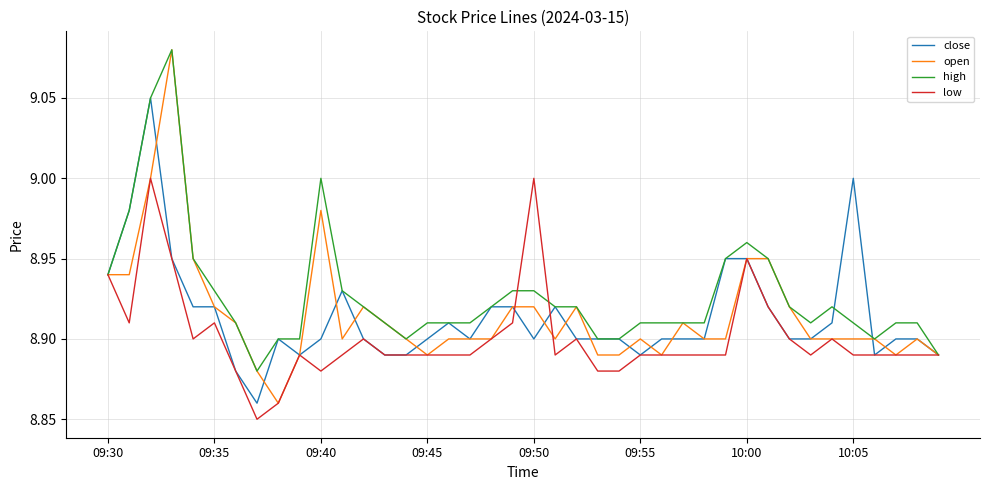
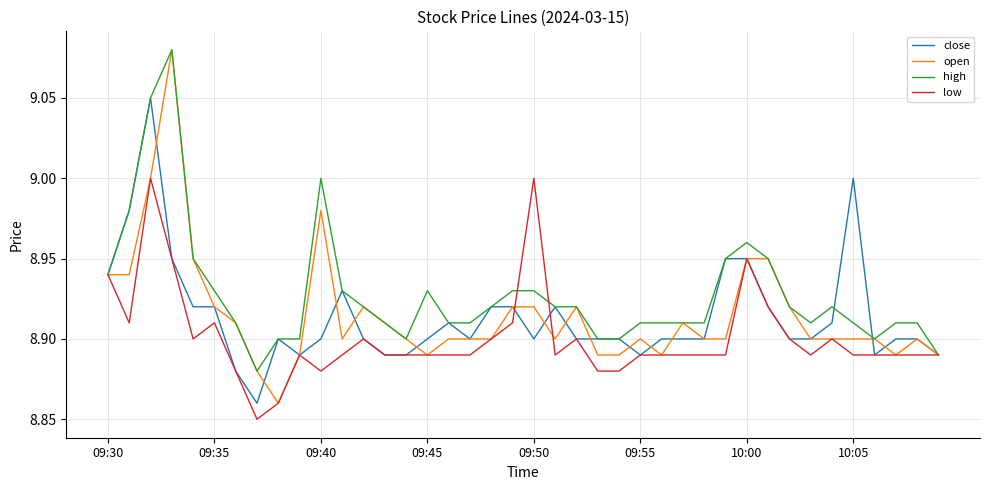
  {
    "close": {
      "09:40": 8.90,
      "09:45": 8.90,
      "09:50": 8.90,
      "10:05": 9.00
    },
    "open": {
      "09:40": 8.98,
      "09:50": 8.92,
      "09:55": 8.90,
      "10:05": 8.90
    },
    "high": {
      "09:35": 8.93,
      "09:40": 9.00,
-     "09:45": 8.91,
+     "09:45": 8.93,
      "09:50": 8.93,
      "09:55": 8.91,
      "10:00": 8.96,
      "10:05": 8.91
    },
    "low": {
      "09:35": 8.91,
      "09:40": 8.88,
      "09:50": 9.00,
      "10:05": 8.89
    }
  }
